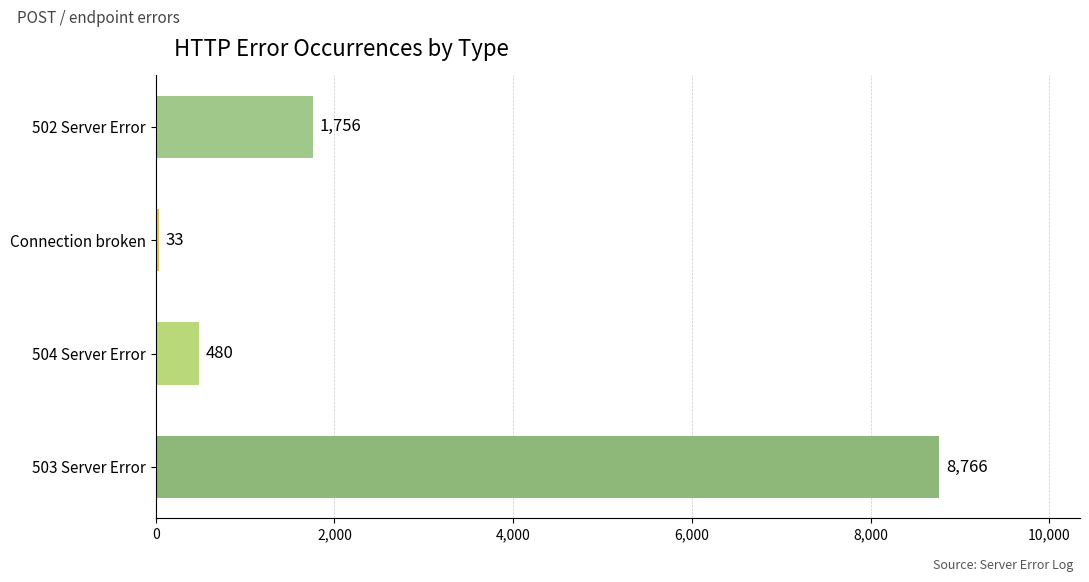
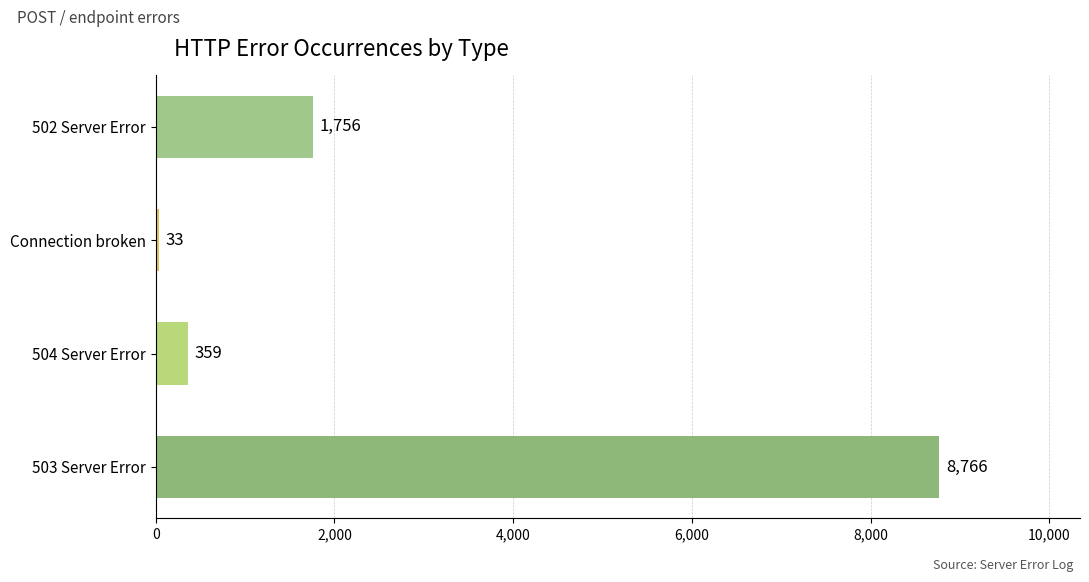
  {
    "502 Server Error": "1,756",
    "Connection broken": "33",
-   "504 Server Error": "480",
+   "504 Server Error": "359",
    "503 Server Error": "8,766"
  }
